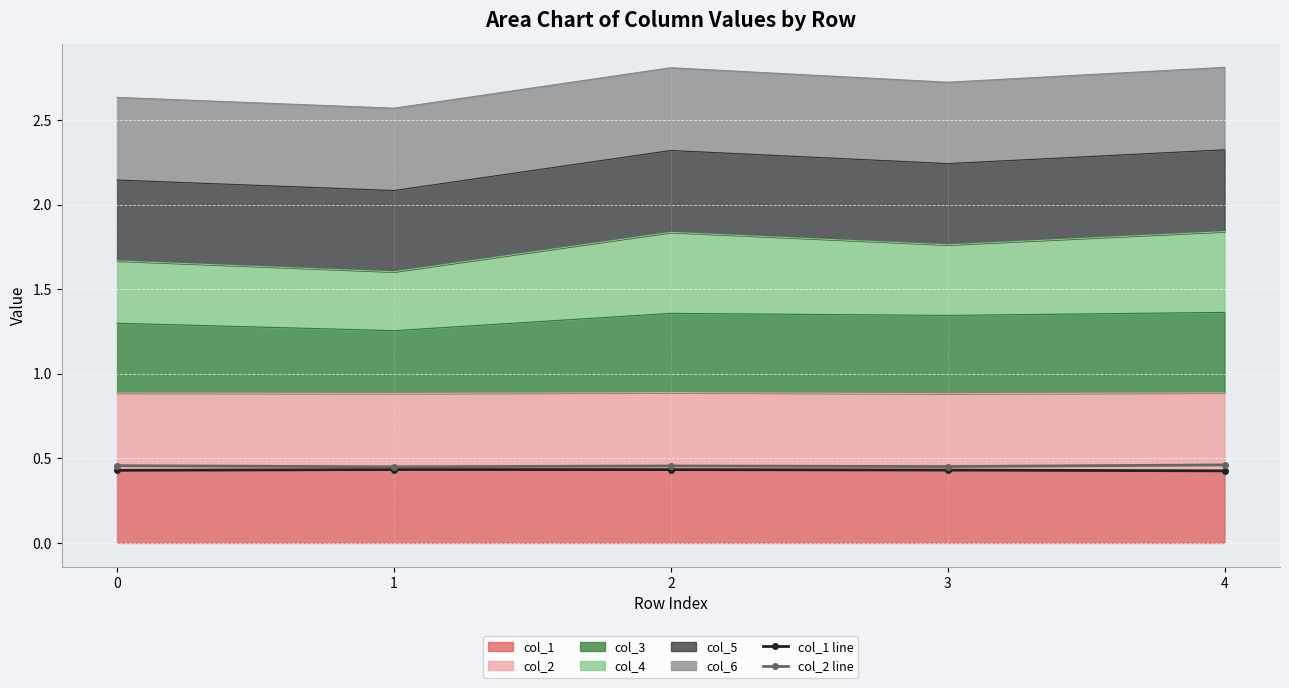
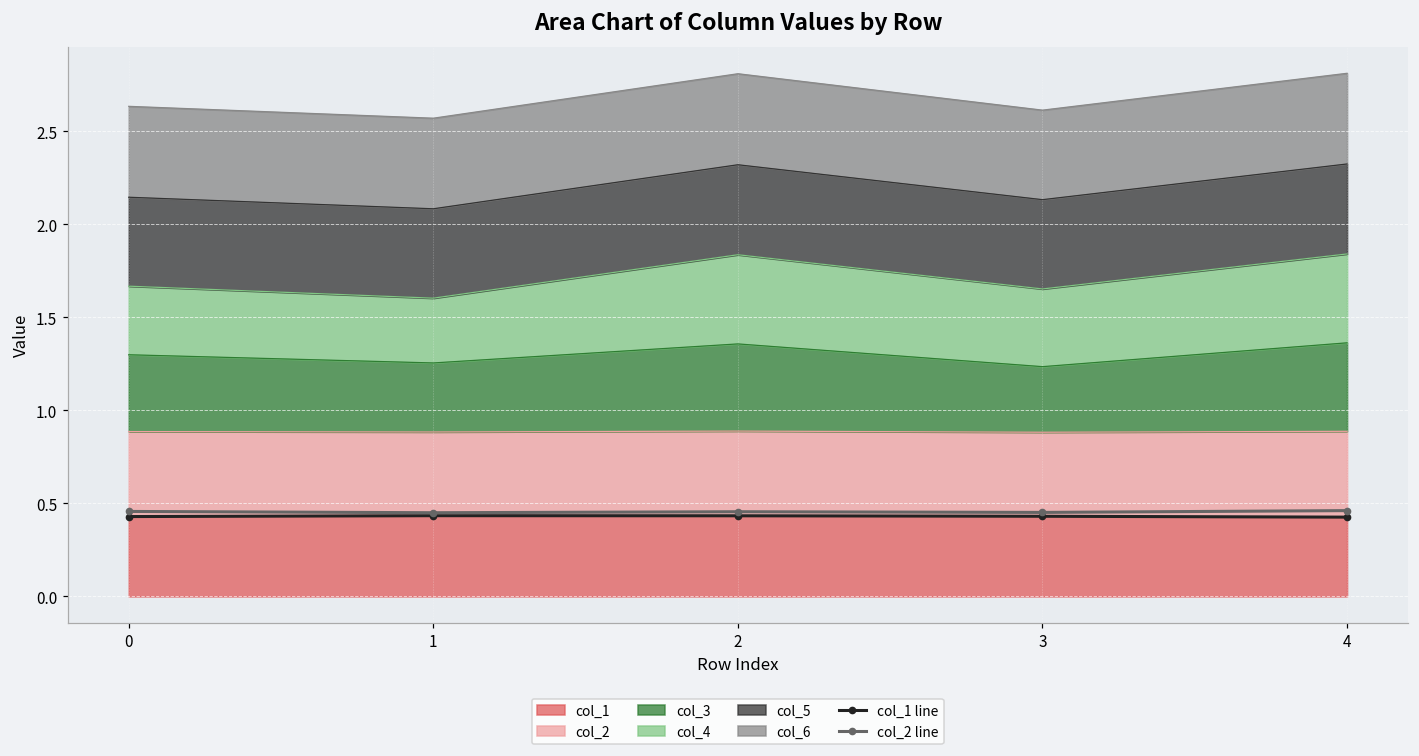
  {
    "col_1": {
      "0": 0.43,
      "1": 0.43,
      "2": 0.43,
      "3": 0.43,
      "4": 0.43
    },
    "col_2": {
      "0": 0.46,
      "1": 0.45,
      "2": 0.46,
      "3": 0.45,
      "4": 0.46
    },
    "col_3": {
      "0": 0.41,
      "1": 0.37,
      "2": 0.47,
-     "3": 0.46,
+     "3": 0.35,
      "4": 0.48
    },
    "col_4": {
      "0": 0.37,
      "1": 0.35,
      "2": 0.48,
      "3": 0.42,
      "4": 0.48
    }
  }
